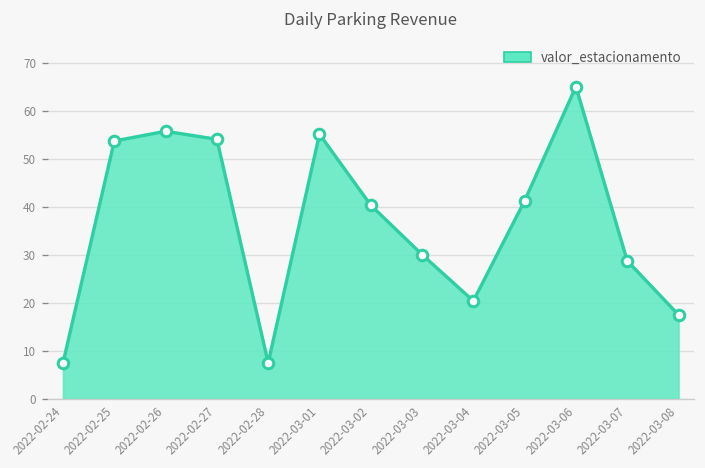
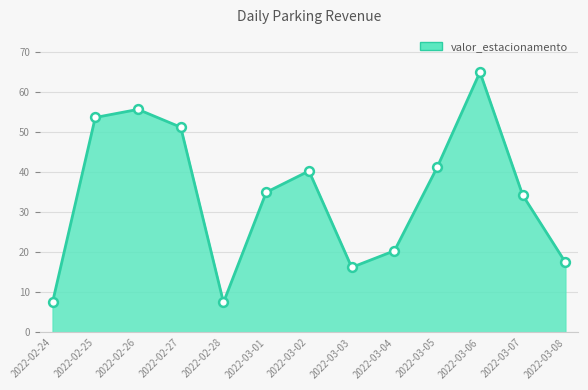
  {
    "2022-02-24": 8,
    "2022-02-25": 54,
    "2022-02-26": 56,
-   "2022-02-27": 54,
+   "2022-02-27": 51,
    "2022-02-28": 8,
-   "2022-03-01": 55,
+   "2022-03-01": 35,
    "2022-03-02": 40,
-   "2022-03-03": 30,
+   "2022-03-03": 16,
    "2022-03-04": 20,
    "2022-03-05": 41,
    "2022-03-06": 65,
-   "2022-03-07": 29,
+   "2022-03-07": 34,
    "2022-03-08": 18
  }
